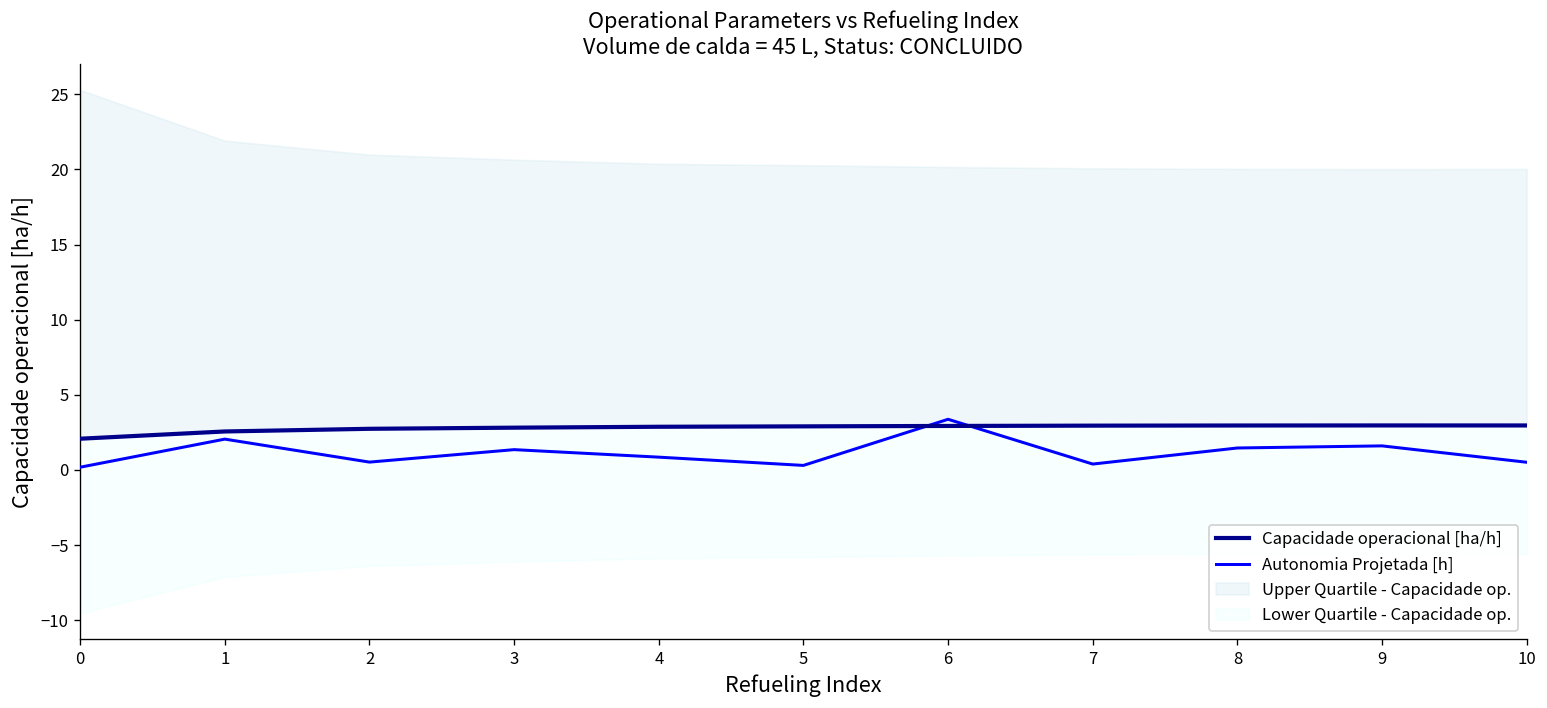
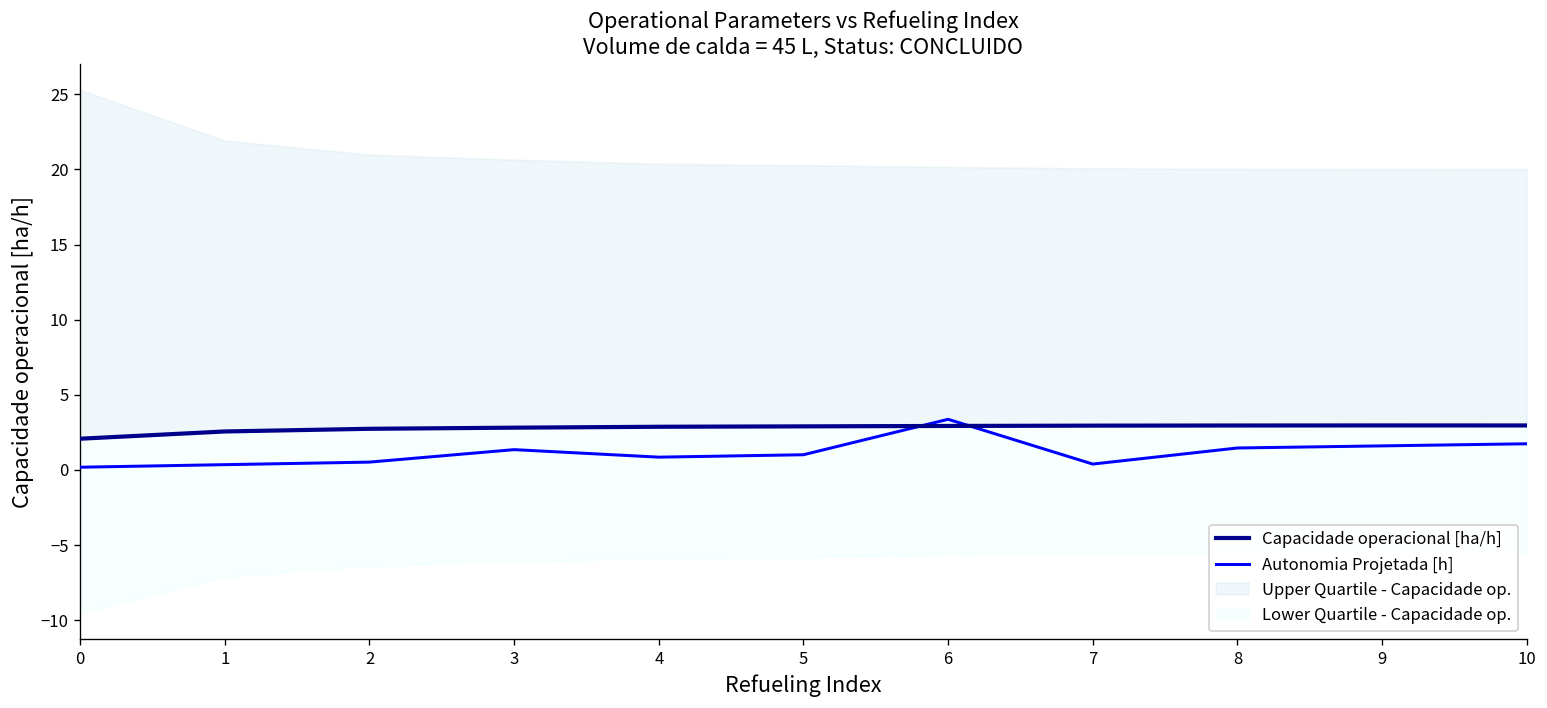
  {
    "Autonomia Projetada [h]": {
      "0": 0.2,
-     "1": 2.1,
+     "1": 0.4,
      "2": 0.5,
      "3": 1.4,
      "4": 0.9,
-     "5": 0.3,
+     "5": 1.0,
      "6": 3.4,
      "7": 0.4,
      "8": 1.5,
      "9": 1.6,
-     "10": 0.5
+     "10": 1.7
    }
  }
